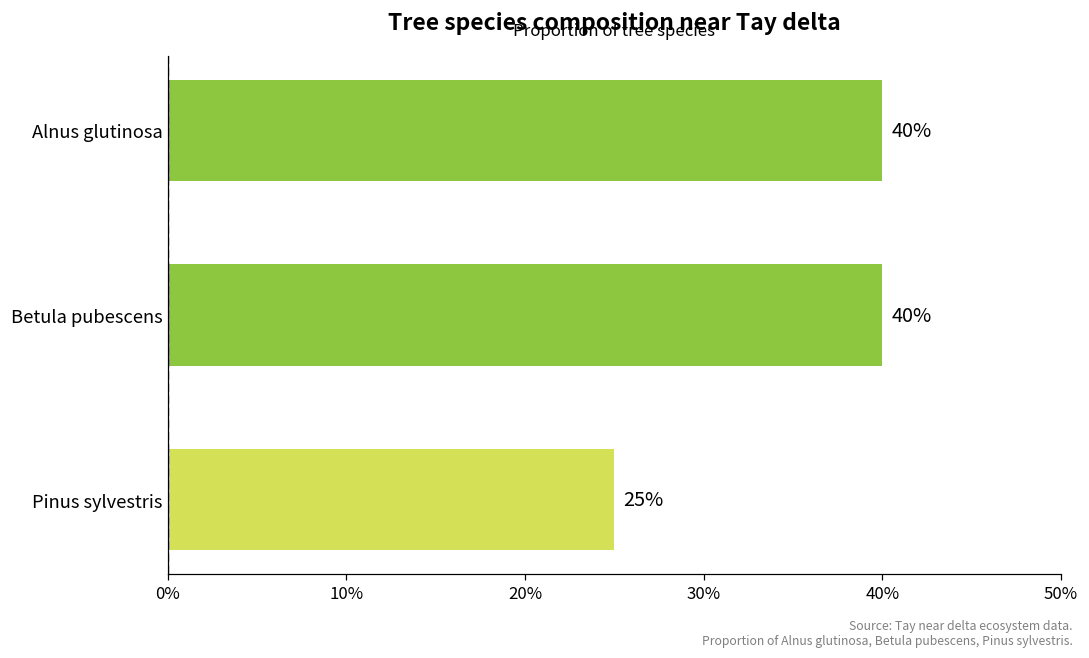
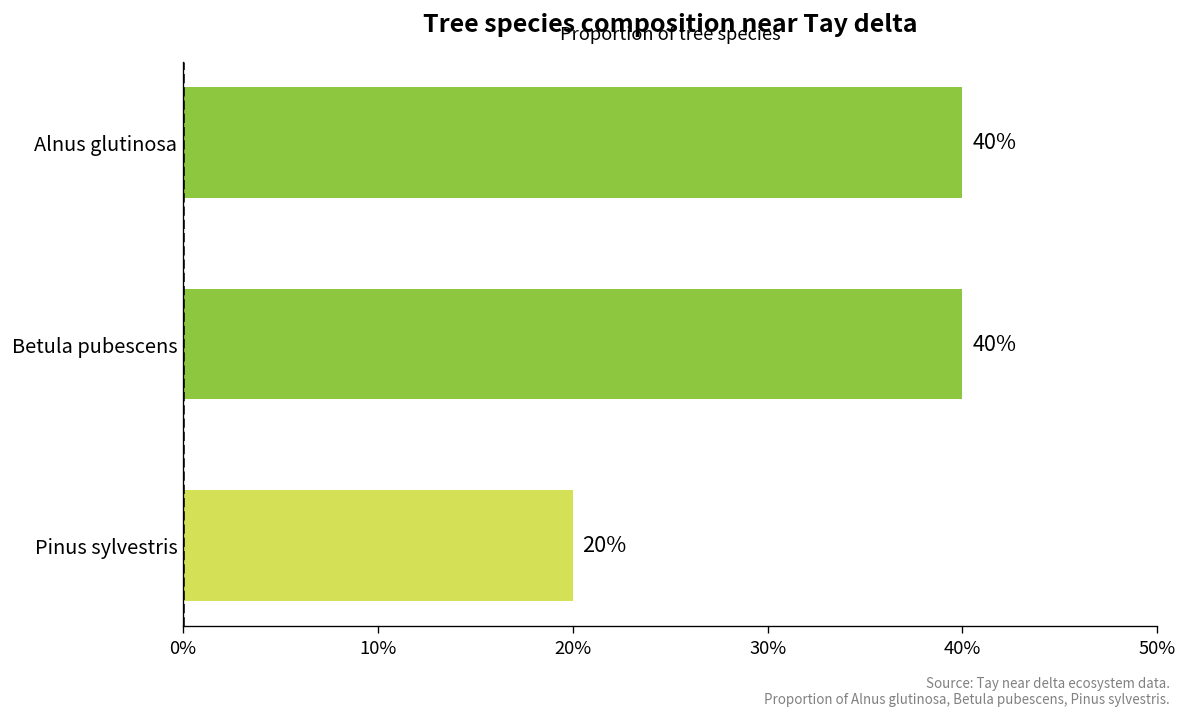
  {
    "Alnus glutinosa": "40%",
    "Betula pubescens": "40%",
-   "Pinus sylvestris": "25%"
+   "Pinus sylvestris": "20%"
  }
